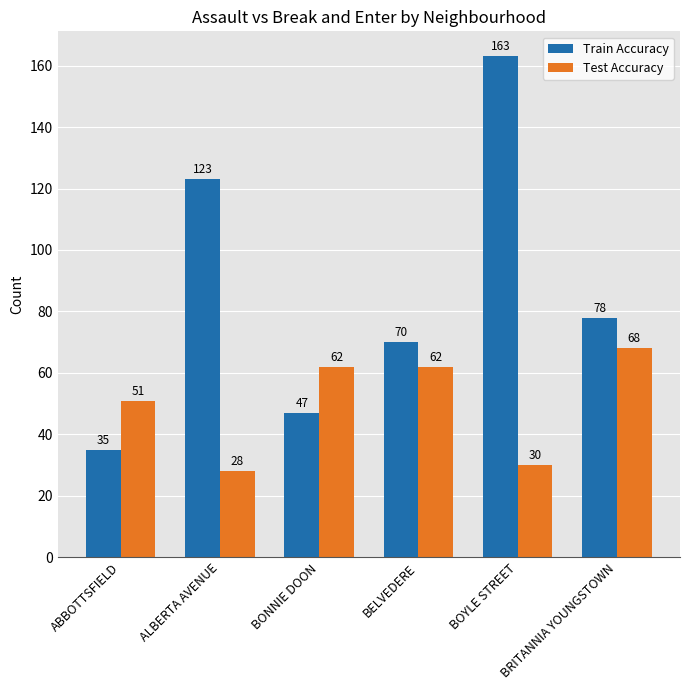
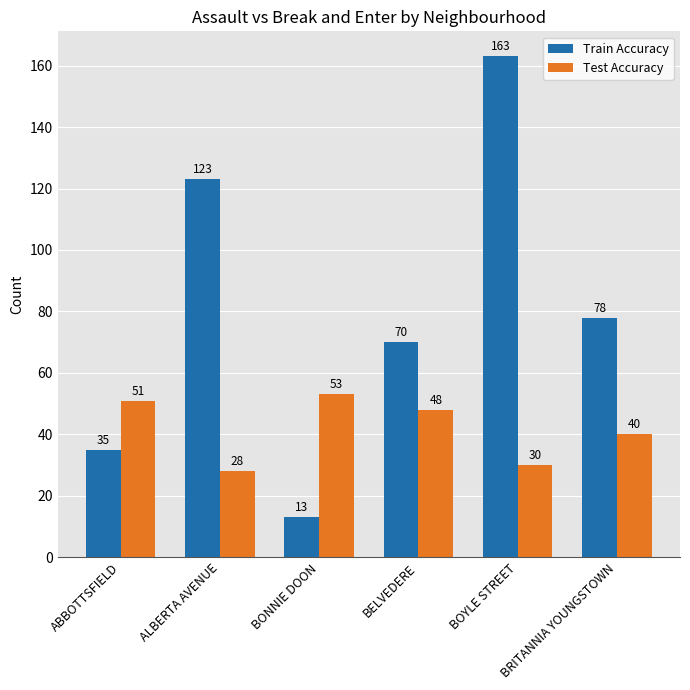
  {
    "Train Accuracy": {
      "ABBOTTSFIELD": 35,
      "ALBERTA AVENUE": 123,
-     "BONNIE DOON": 47,
+     "BONNIE DOON": 13,
      "BELVEDERE": 70,
      "BOYLE STREET": 163,
      "BRITANNIA YOUNGSTOWN": 78
    },
    "Test Accuracy": {
      "ABBOTTSFIELD": 51,
      "ALBERTA AVENUE": 28,
-     "BONNIE DOON": 62,
-     "BELVEDERE": 62,
+     "BONNIE DOON": 53,
+     "BELVEDERE": 48,
      "BOYLE STREET": 30,
-     "BRITANNIA YOUNGSTOWN": 68
+     "BRITANNIA YOUNGSTOWN": 40
    }
  }
